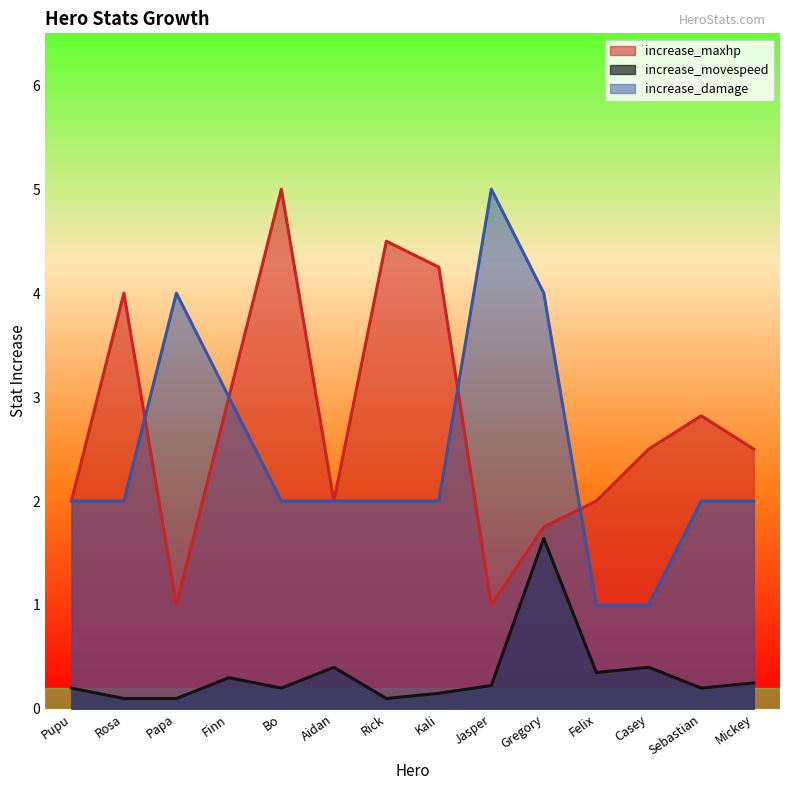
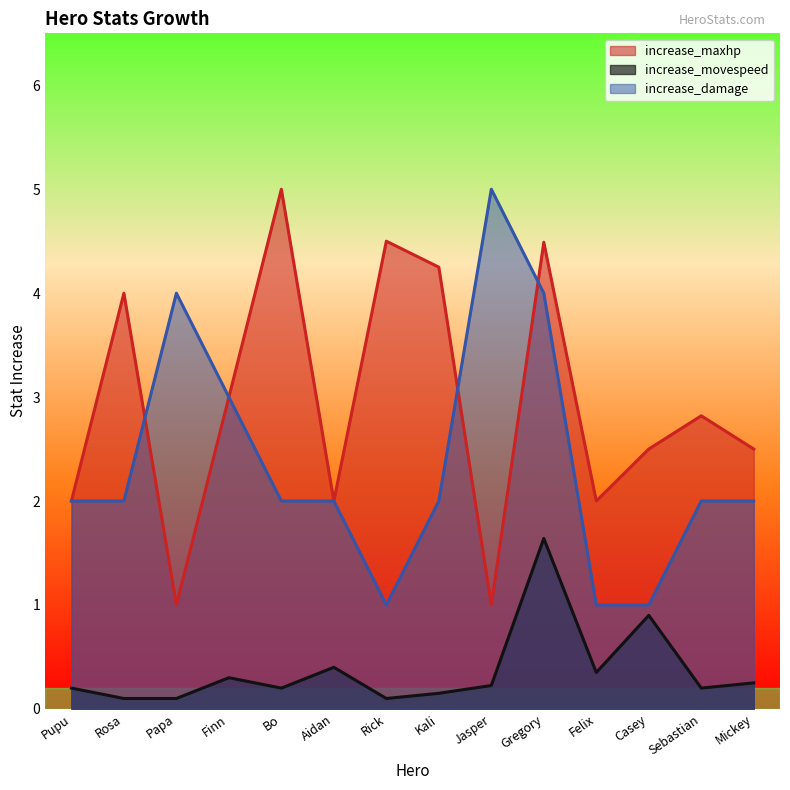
  {
    "increase_maxhp": {
      "Rosa": 4.00,
      "Papa": 1.00,
      "Bo": 5.00,
      "Rick": 4.50,
      "Kali": 4.25,
      "Jasper": 1.00,
-     "Gregory": 1.75,
+     "Gregory": 4.49,
      "Felix": 2.00,
      "Casey": 2.50,
      "Sebastian": 2.82,
      "Mickey": 2.50
    },
    "increase_movespeed": {
      "Finn": 0.3,
      "Aidan": 0.4,
      "Jasper": 0.23,
      "Gregory": 1.64,
      "Felix": 0.35,
-     "Casey": 0.4,
+     "Casey": 0.9,
      "Mickey": 0.25
    },
    "increase_damage": {
      "Rosa": 2,
      "Papa": 4,
      "Bo": 2,
-     "Rick": 2,
+     "Rick": 1,
      "Kali": 2,
      "Jasper": 5,
      "Gregory": 4,
      "Felix": 1,
      "Casey": 1,
      "Sebastian": 2,
      "Mickey": 2
    }
  }
